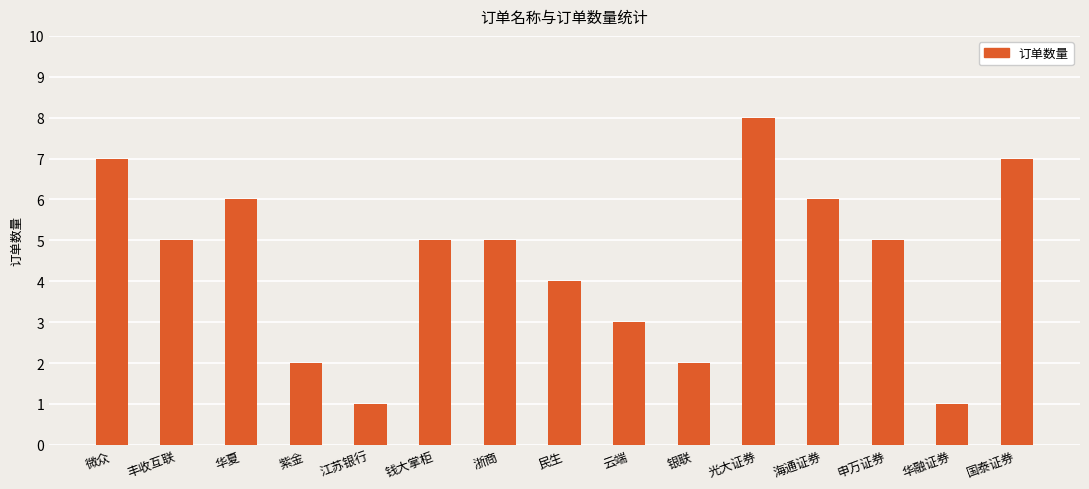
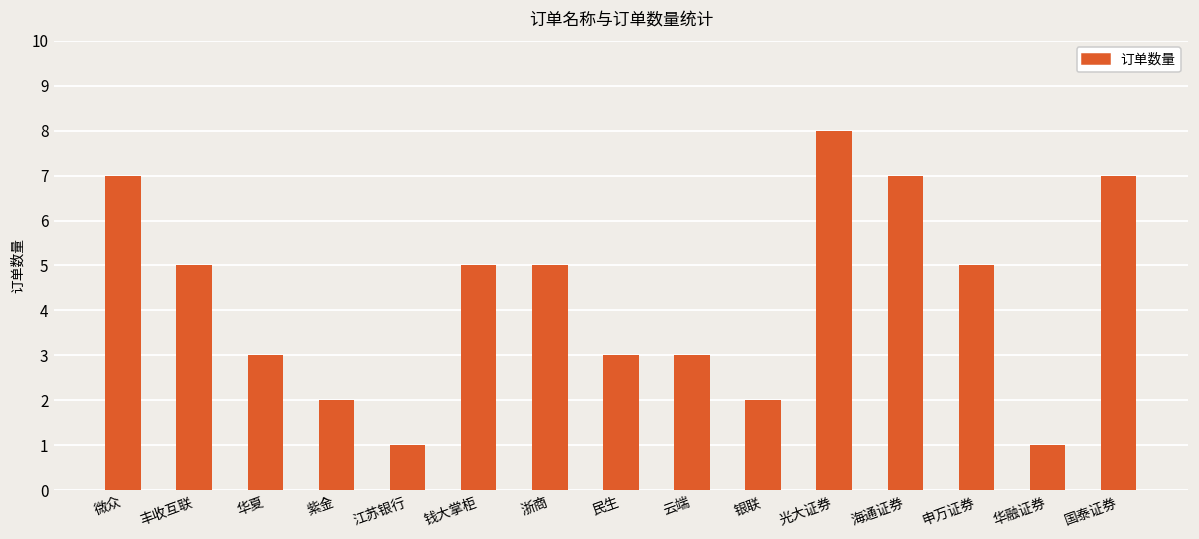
  {
    "微众": 7,
    "丰收互联": 5,
-   "华夏": 6,
+   "华夏": 3,
    "紫金": 2,
    "江苏银行": 1,
    "钱大掌柜": 5,
    "浙商": 5,
-   "民生": 4,
+   "民生": 3,
    "云端": 3,
    "银联": 2,
    "光大证券": 8,
-   "海通证券": 6,
+   "海通证券": 7,
    "申万证券": 5,
    "华融证券": 1,
    "国泰证券": 7
  }
